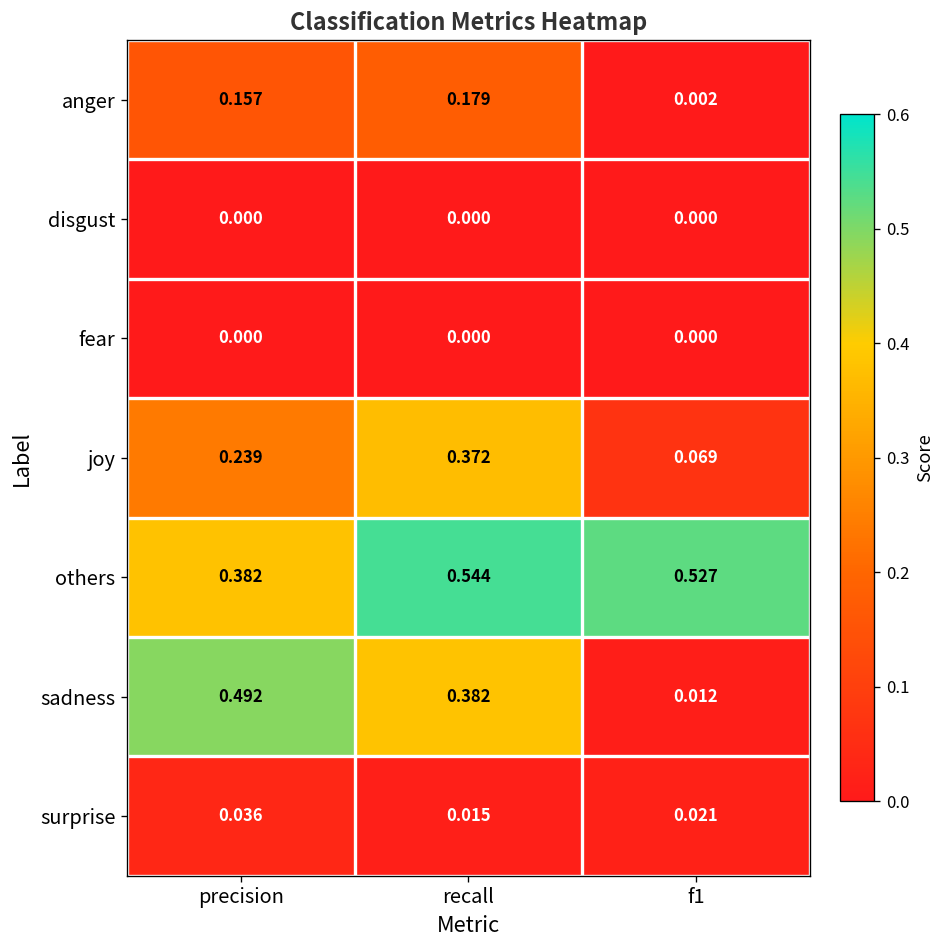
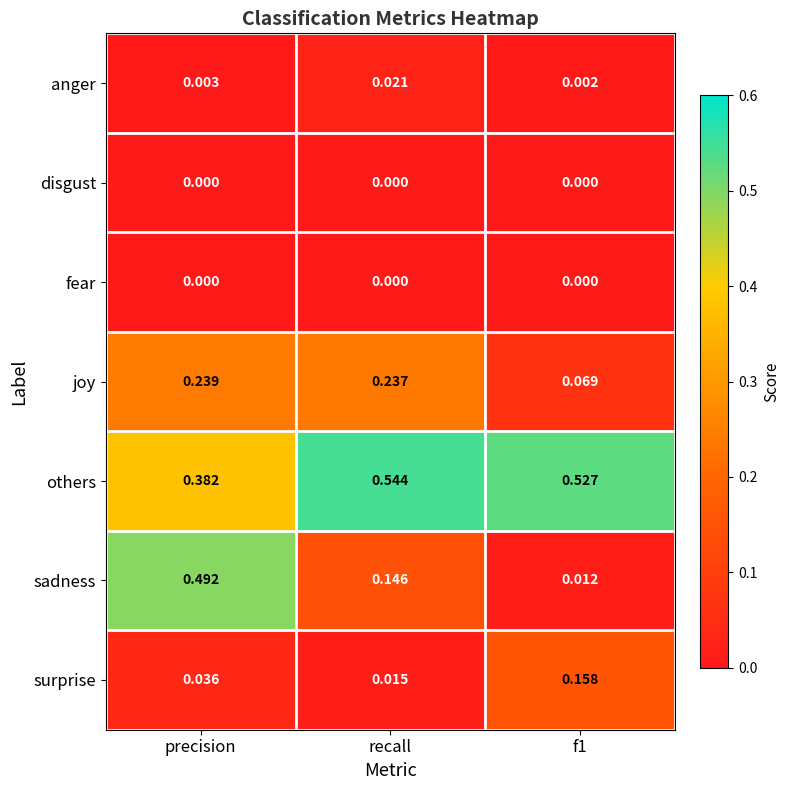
  {
    "anger": {
-     "precision": 0.157,
-     "recall": 0.179,
+     "precision": 0.003,
+     "recall": 0.021,
      "f1": 0.002
    },
    "disgust": {
      "precision": 0.000,
      "recall": 0.000,
      "f1": 0.000
    },
    "fear": {
      "precision": 0.000,
      "recall": 0.000,
      "f1": 0.000
    },
    "joy": {
      "precision": 0.239,
-     "recall": 0.372,
+     "recall": 0.237,
      "f1": 0.069
    },
    "others": {
      "precision": 0.382,
      "recall": 0.544,
      "f1": 0.527
    },
    "sadness": {
      "precision": 0.492,
-     "recall": 0.382,
+     "recall": 0.146,
      "f1": 0.012
    },
    "surprise": {
      "precision": 0.036,
      "recall": 0.015,
-     "f1": 0.021
+     "f1": 0.158
    }
  }
